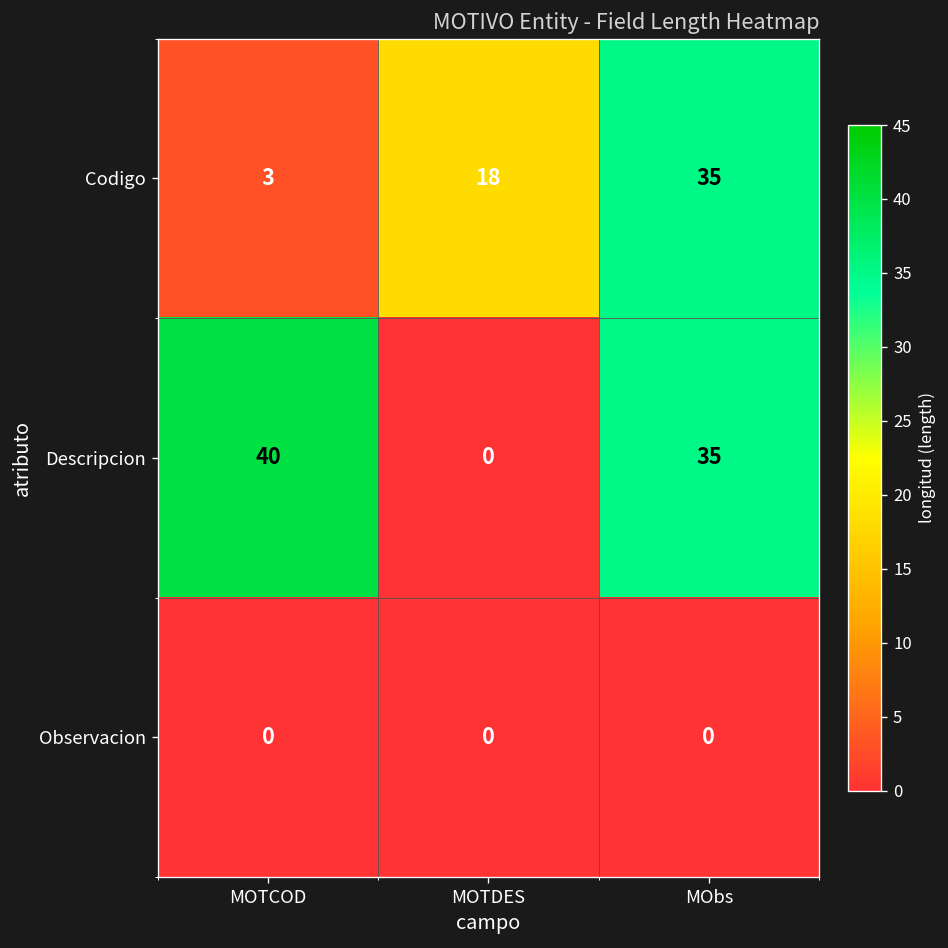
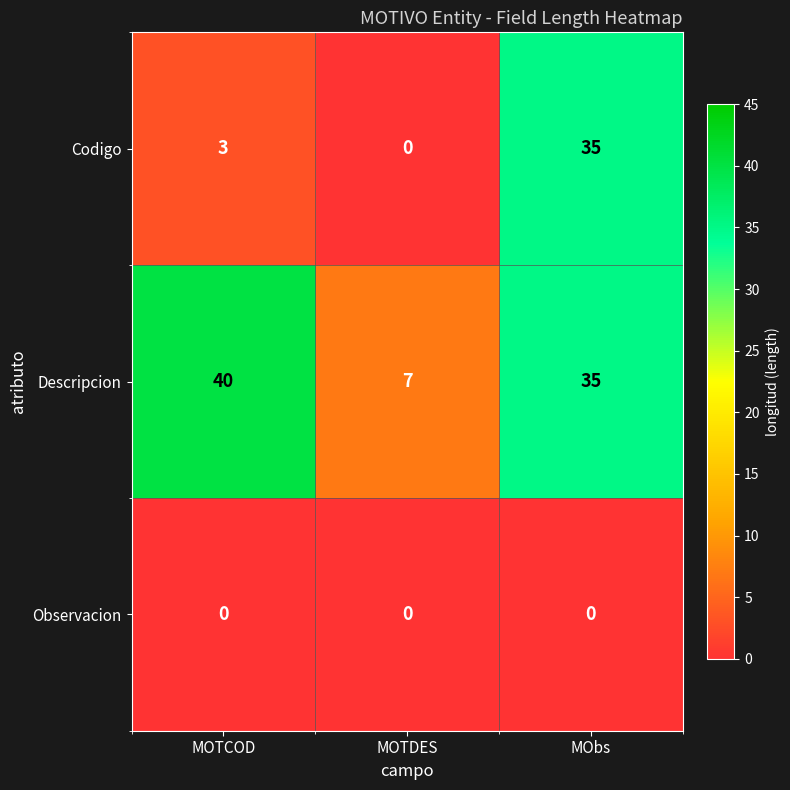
  {
    "Codigo": {
      "MOTCOD": 3,
-     "MOTDES": 18,
+     "MOTDES": 0,
      "MObs": 35
    },
    "Descripcion": {
      "MOTCOD": 40,
-     "MOTDES": 0,
+     "MOTDES": 7,
      "MObs": 35
    },
    "Observacion": {
      "MOTCOD": 0,
      "MOTDES": 0,
      "MObs": 0
    }
  }
